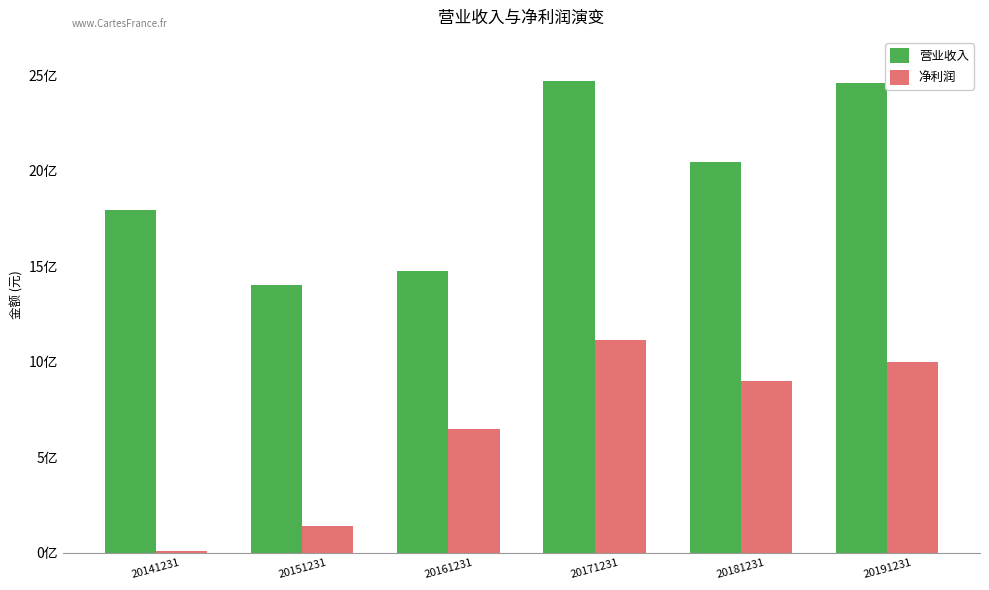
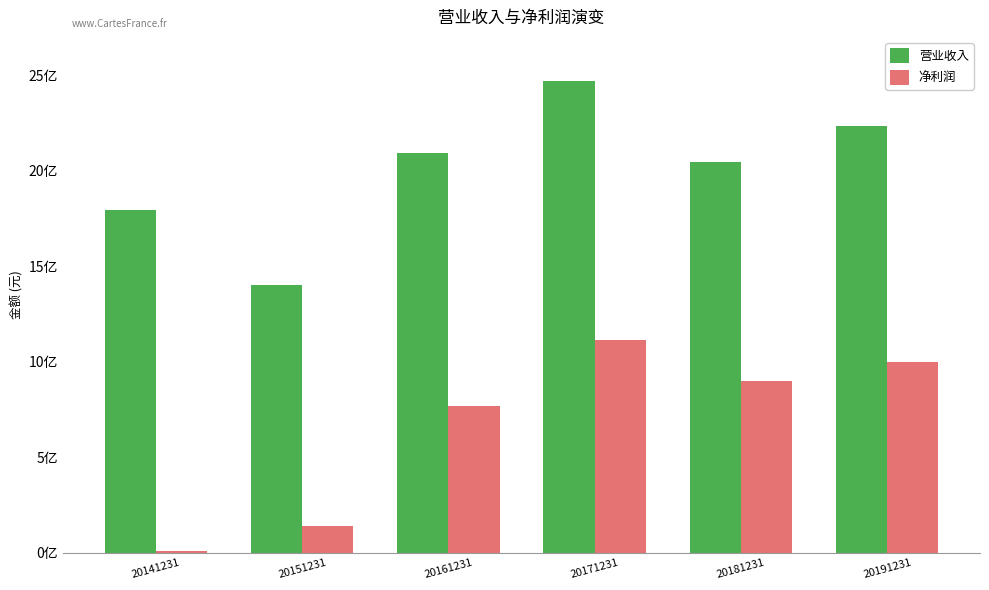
  {
    "营业收入": {
      "20141231": "18.0亿",
      "20151231": "14.0亿",
-     "20161231": "14.8亿",
+     "20161231": "20.9亿",
      "20171231": "24.7亿",
      "20181231": "20.5亿",
-     "20191231": "24.6亿"
+     "20191231": "22.3亿"
    },
    "净利润": {
      "20151231": "1.4亿",
-     "20161231": "6.5亿",
+     "20161231": "7.7亿",
      "20171231": "11.1亿",
      "20181231": "9.0亿",
      "20191231": "10.0亿"
    }
  }
